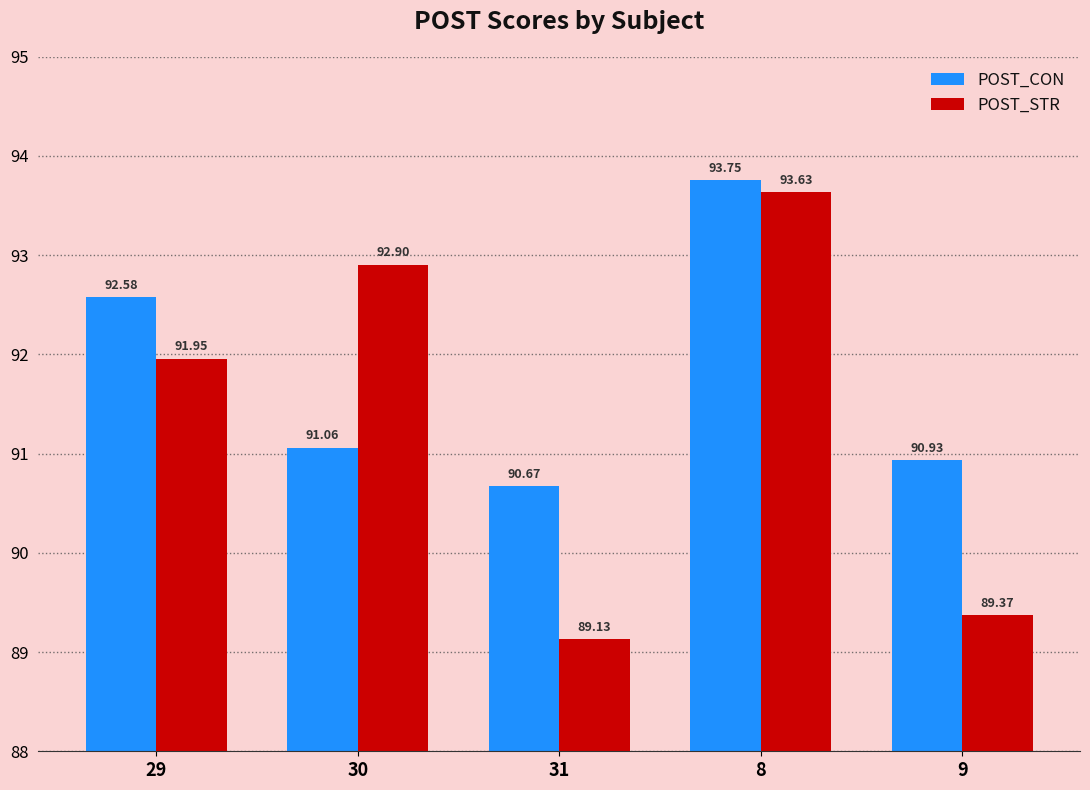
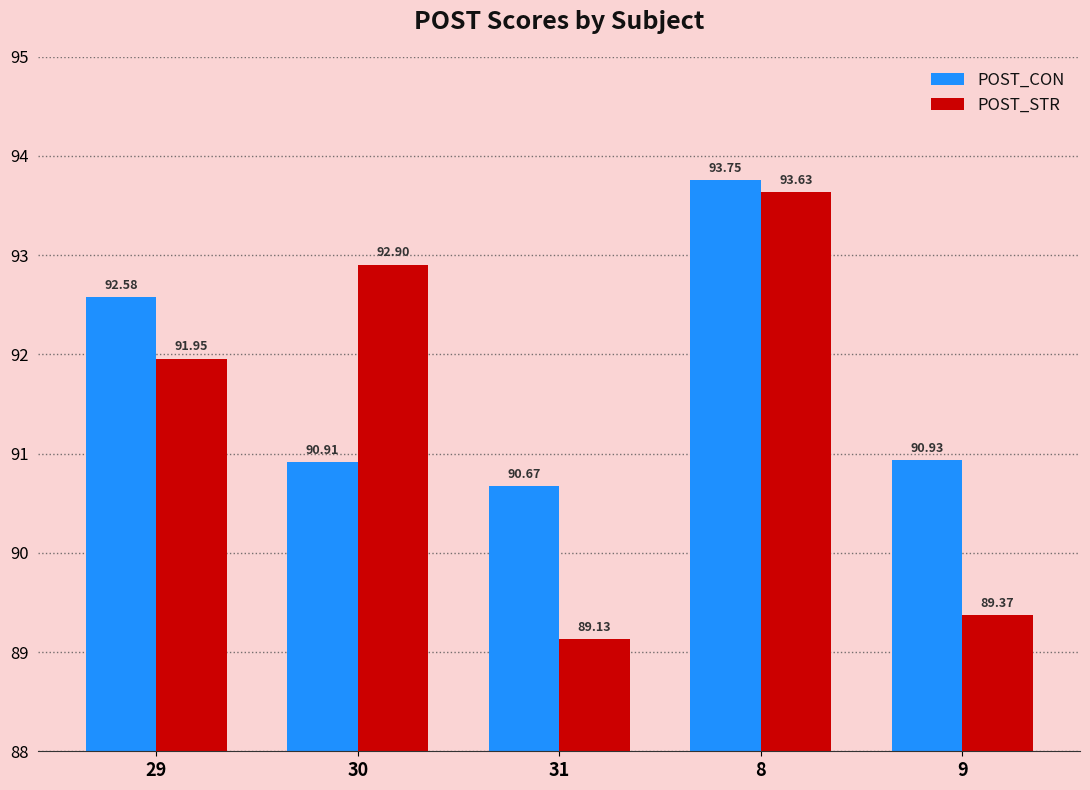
  {
    "POST_CON": {
      "29": 92.58,
-     "30": 91.06,
+     "30": 90.91,
      "31": 90.67,
      "8": 93.75,
      "9": 90.93
    },
    "POST_STR": {
      "29": 91.95,
      "30": 92.90,
      "31": 89.13,
      "8": 93.63,
      "9": 89.37
    }
  }
